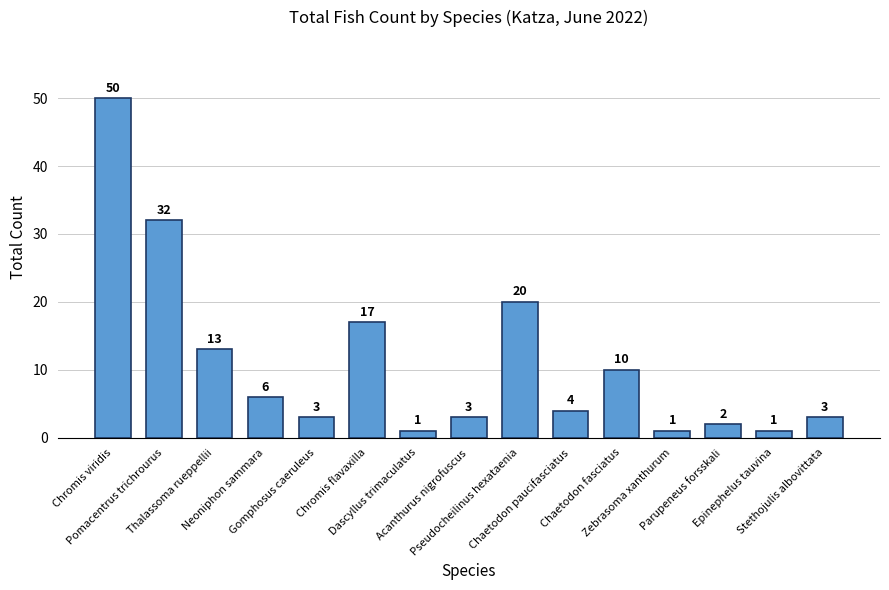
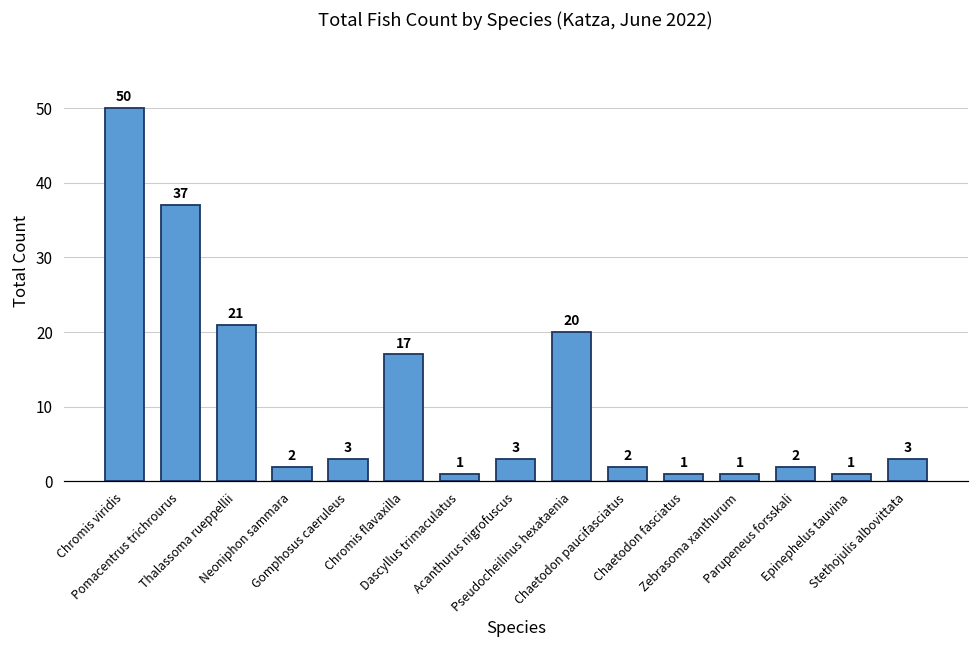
  {
    "Chromis viridis": 50,
-   "Pomacentrus trichrourus": 32,
-   "Thalassoma rueppellii": 13,
-   "Neoniphon sammara": 6,
+   "Pomacentrus trichrourus": 37,
+   "Thalassoma rueppellii": 21,
+   "Neoniphon sammara": 2,
    "Gomphosus caeruleus": 3,
    "Chromis flavaxilla": 17,
    "Dascyllus trimaculatus": 1,
    "Acanthurus nigrofuscus": 3,
    "Pseudocheilinus hexataenia": 20,
-   "Chaetodon paucifasciatus": 4,
-   "Chaetodon fasciatus": 10,
+   "Chaetodon paucifasciatus": 2,
+   "Chaetodon fasciatus": 1,
    "Zebrasoma xanthurum": 1,
    "Parupeneus forsskali": 2,
    "Epinephelus tauvina": 1,
    "Stethojulis albovittata": 3
  }
